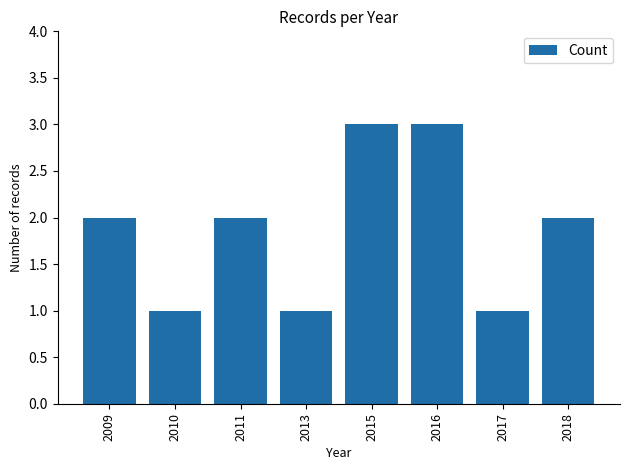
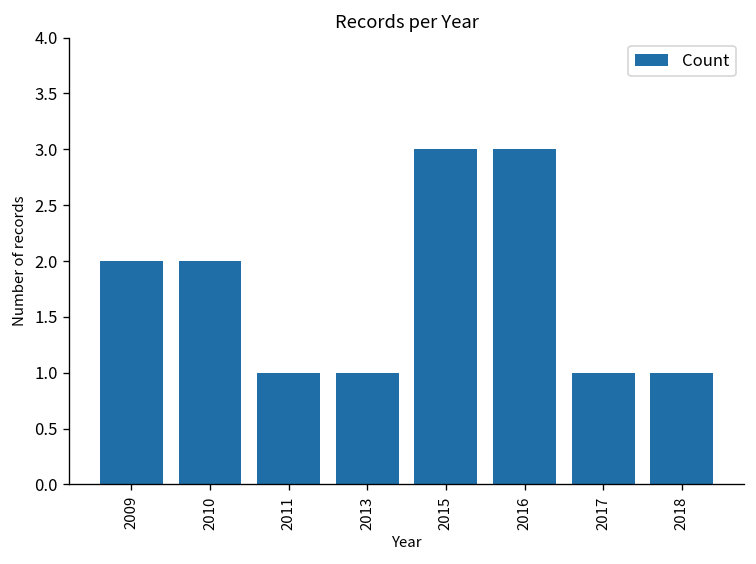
  {
    "2009": 2,
-   "2010": 1,
-   "2011": 2,
+   "2010": 2,
+   "2011": 1,
    "2013": 1,
    "2015": 3,
    "2016": 3,
    "2017": 1,
-   "2018": 2
+   "2018": 1
  }
